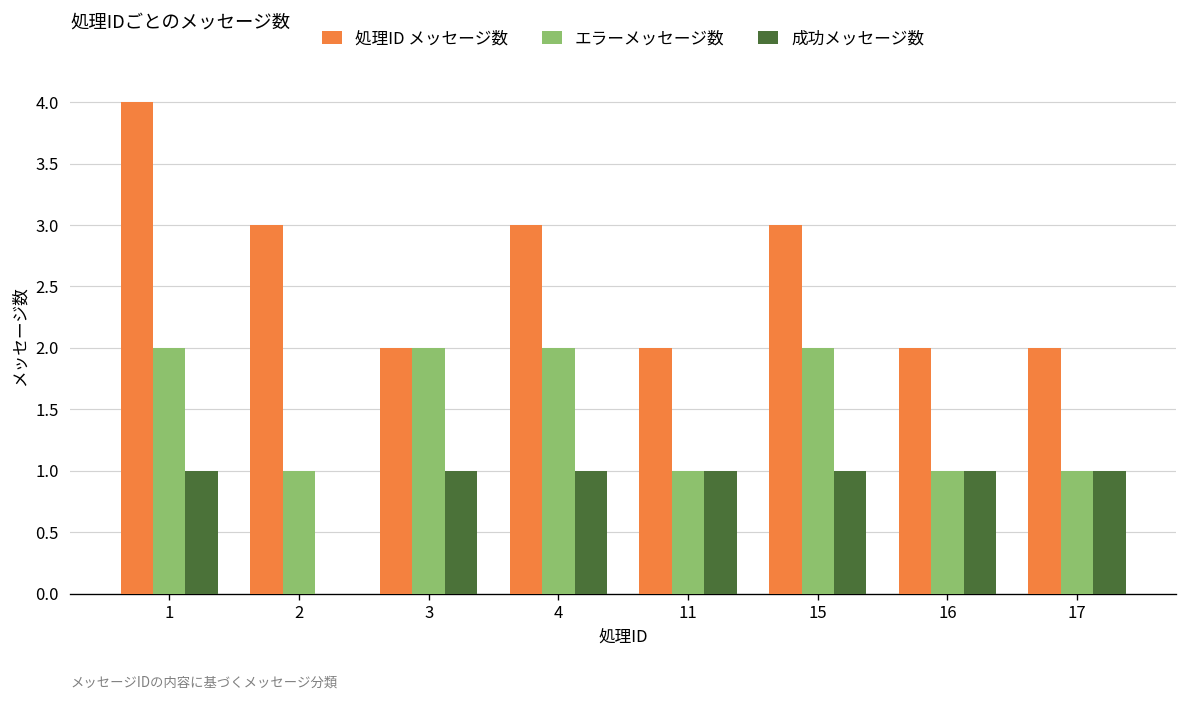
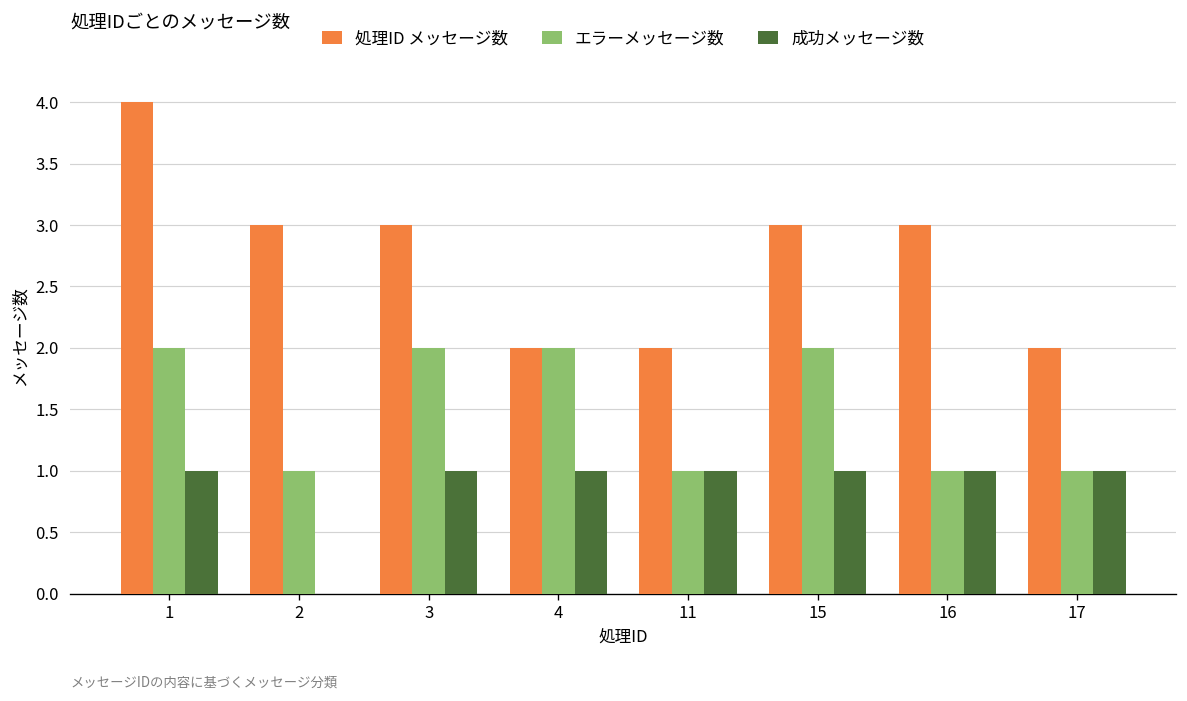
  {
    "処理ID メッセージ数": {
      "1": 4,
      "2": 3,
-     "3": 2,
-     "4": 3,
+     "3": 3,
+     "4": 2,
      "11": 2,
      "15": 3,
-     "16": 2,
+     "16": 3,
      "17": 2
    },
    "エラーメッセージ数": {
      "1": 2,
      "2": 1,
      "3": 2,
      "4": 2,
      "11": 1,
      "15": 2,
      "16": 1,
      "17": 1
    },
    "成功メッセージ数": {
      "1": 1,
      "2": 0,
      "3": 1,
      "4": 1,
      "11": 1,
      "15": 1,
      "16": 1,
      "17": 1
    }
  }
